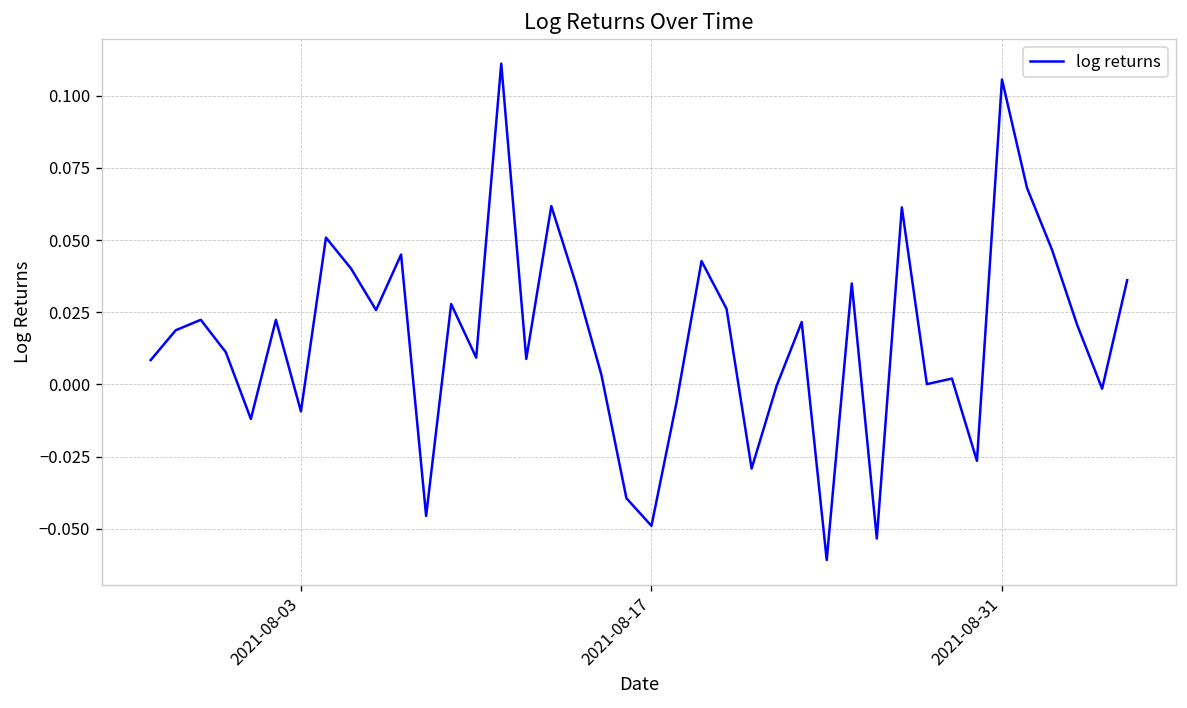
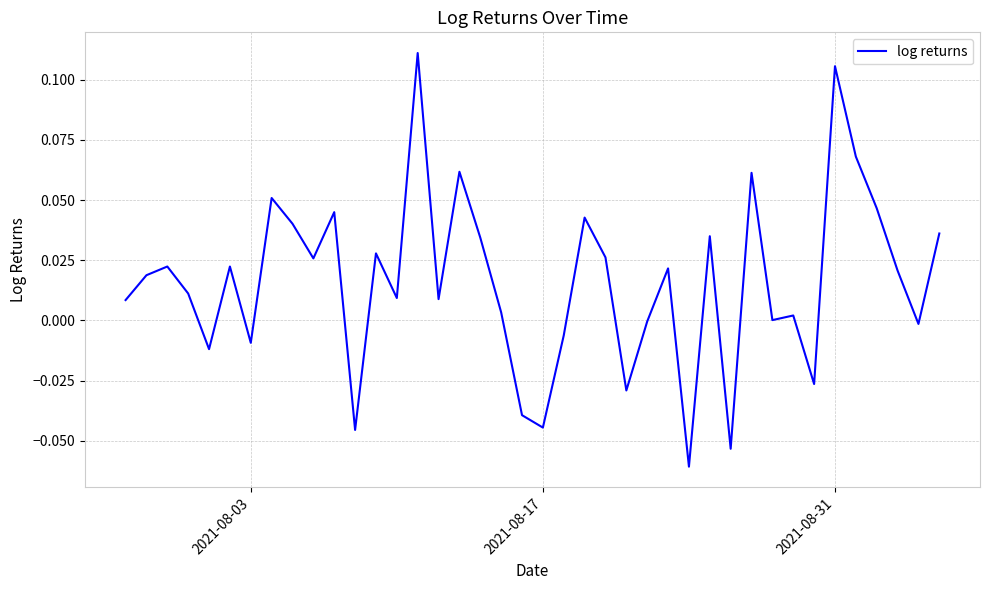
  {
    "2021-08-03": -0.009,
-   "2021-08-17": -0.049,
+   "2021-08-17": -0.045,
    "2021-08-31": 0.106
  }
